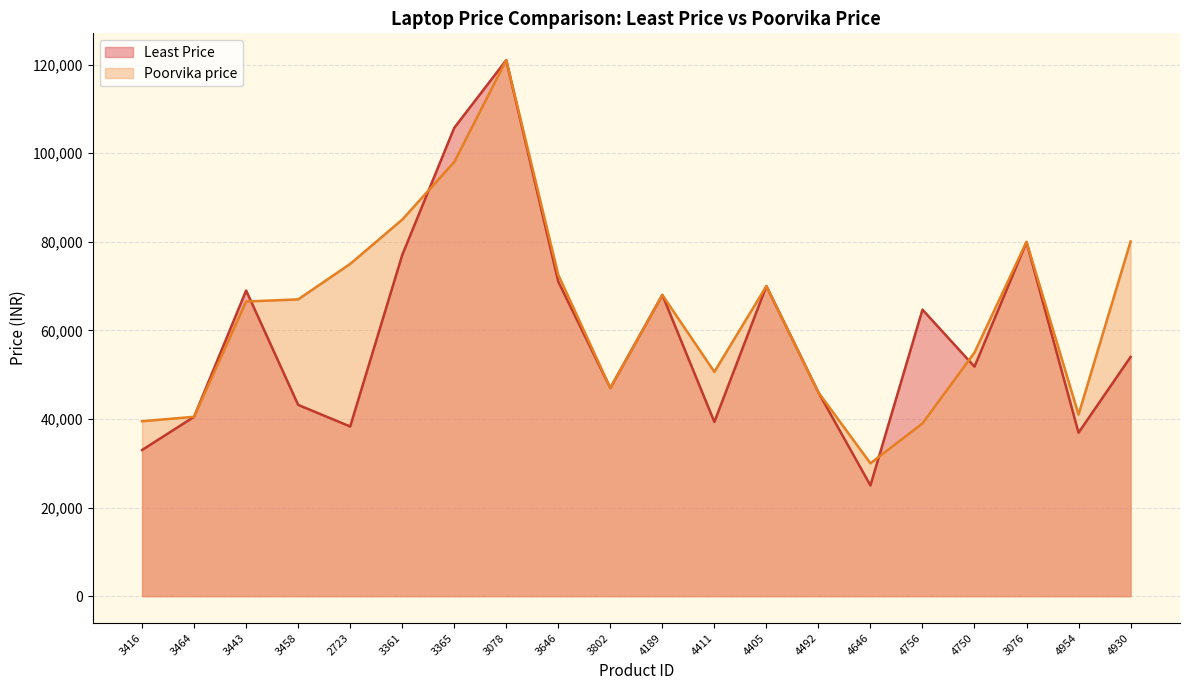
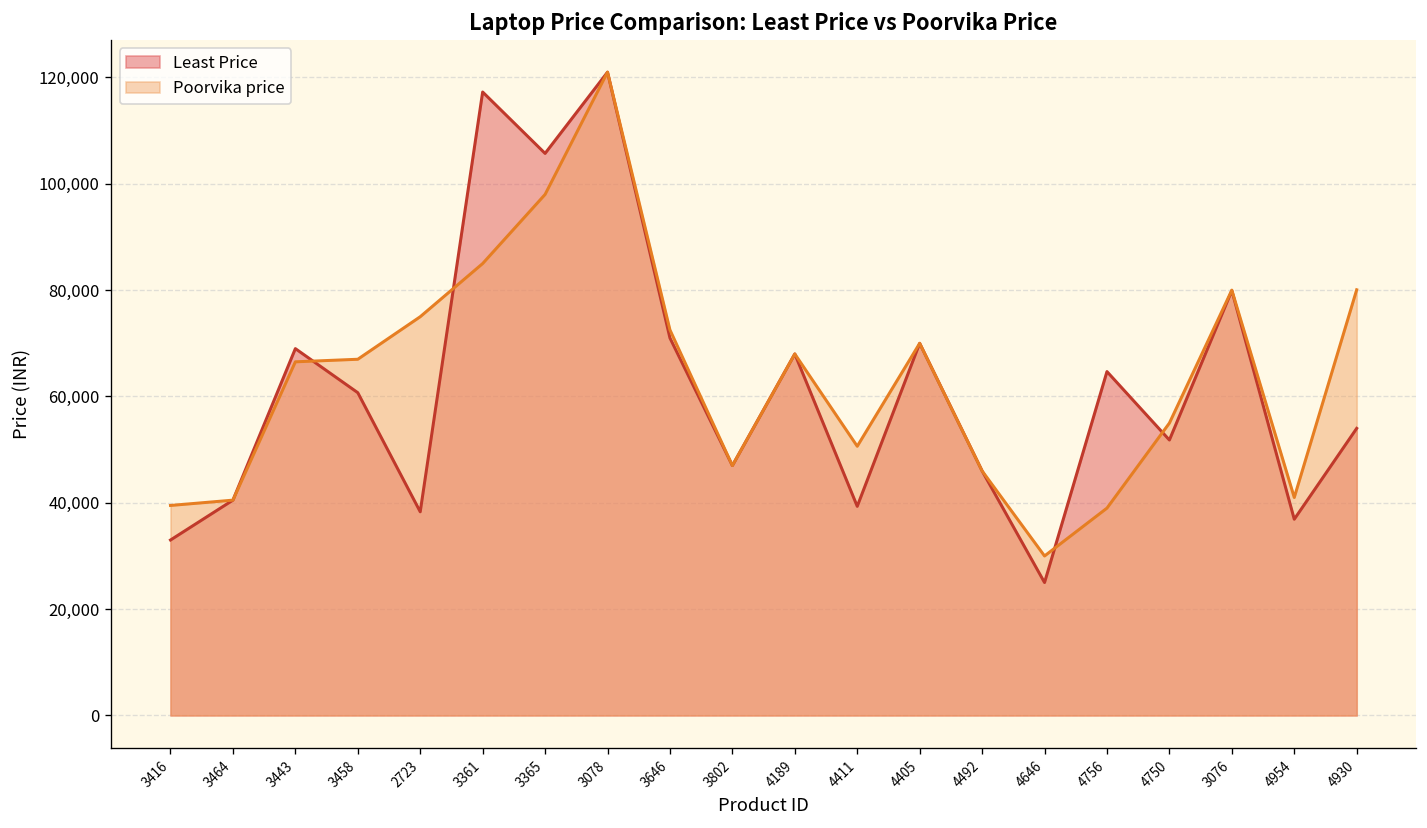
  {
    "Least Price": {
      "3416": "33,000",
      "3443": "69,000",
-     "3458": "43,000",
+     "3458": "61,000",
      "2723": "38,000",
-     "3361": "77,000",
+     "3361": "117,000",
      "3365": "106,000",
      "3646": "71,000",
      "4411": "39,000",
      "4646": "25,000",
      "4756": "65,000",
      "4750": "52,000",
      "4954": "37,000",
      "4930": "54,000"
    },
    "Poorvika price": {
      "3416": "39,000",
      "3443": "67,000",
      "3458": "67,000",
      "2723": "75,000",
      "3361": "85,000",
      "3365": "98,000",
      "3646": "73,000",
      "4411": "51,000",
      "4646": "30,000",
      "4756": "39,000",
      "4750": "55,000",
      "4954": "41,000",
      "4930": "80,000"
    }
  }
